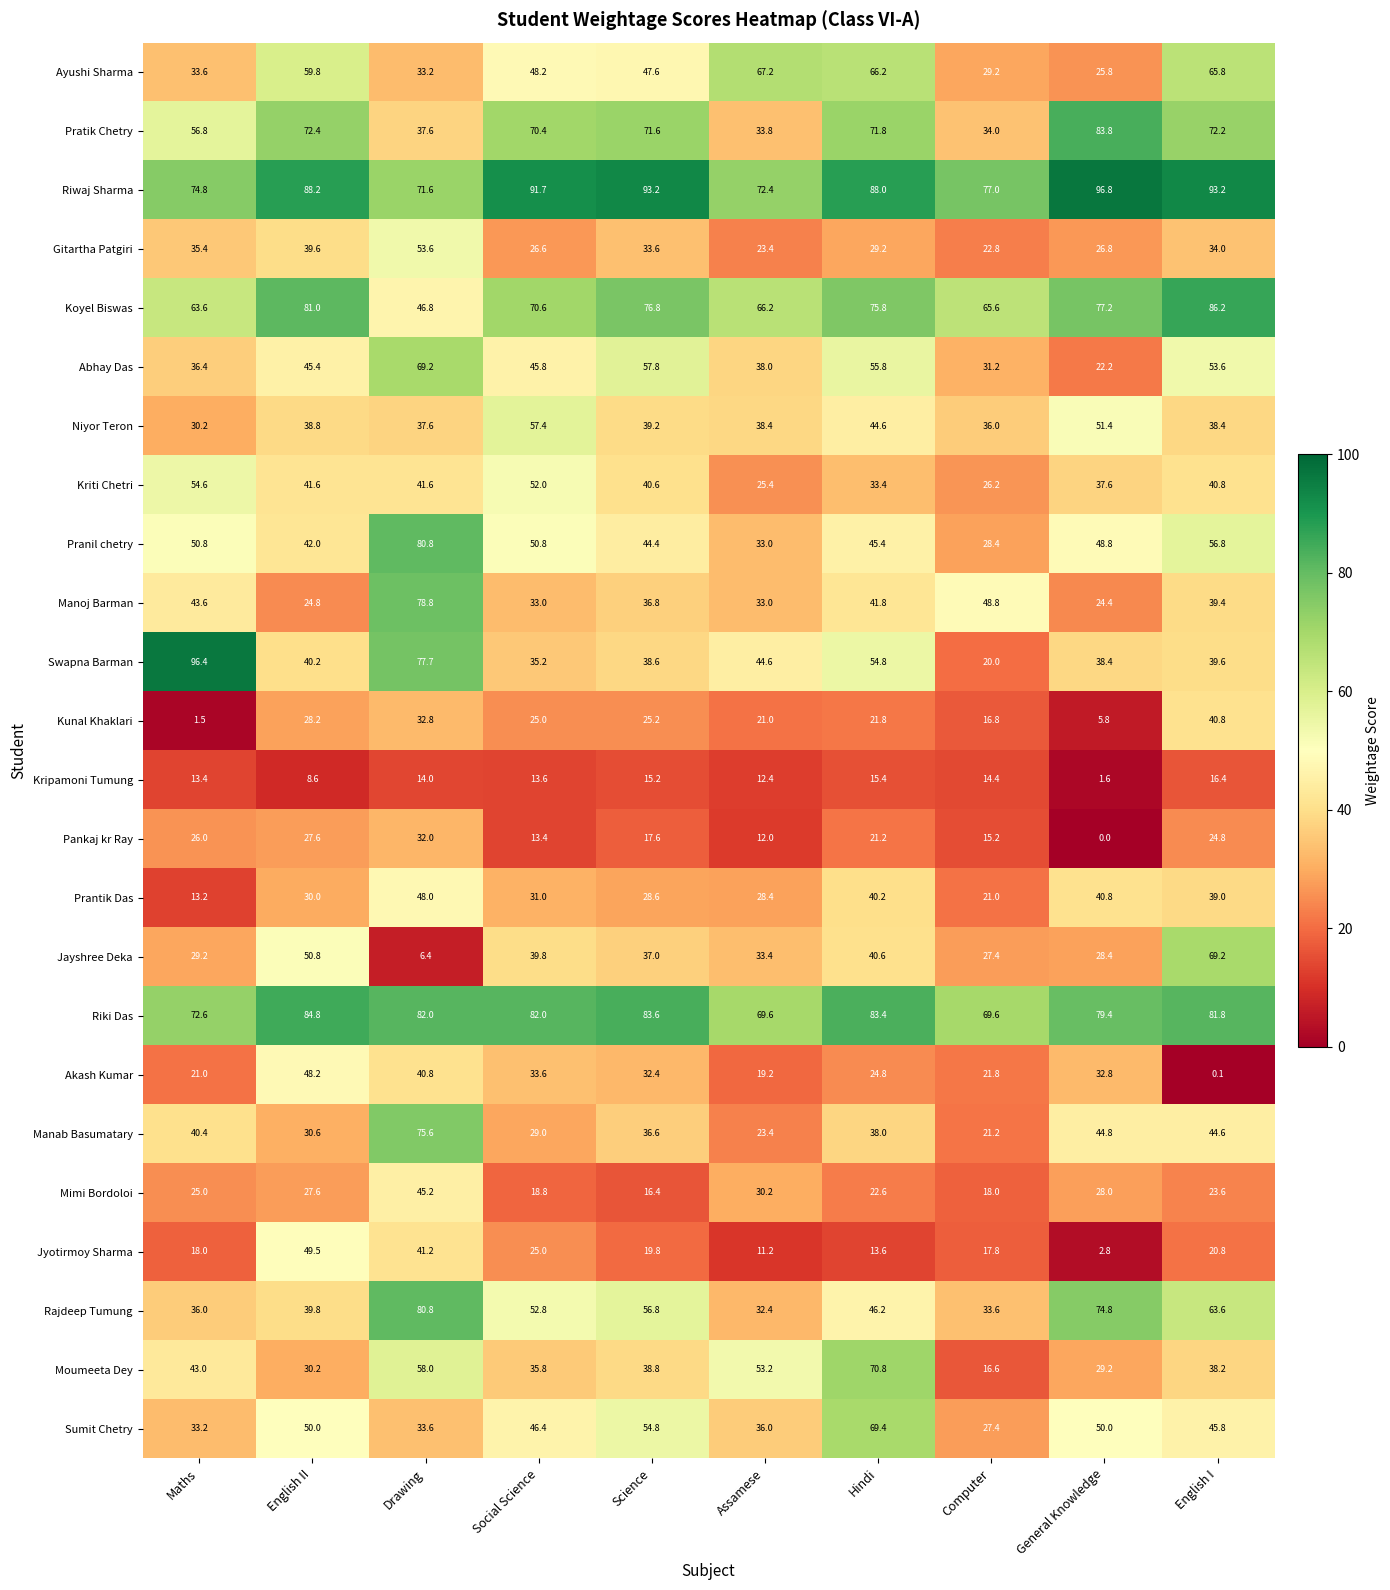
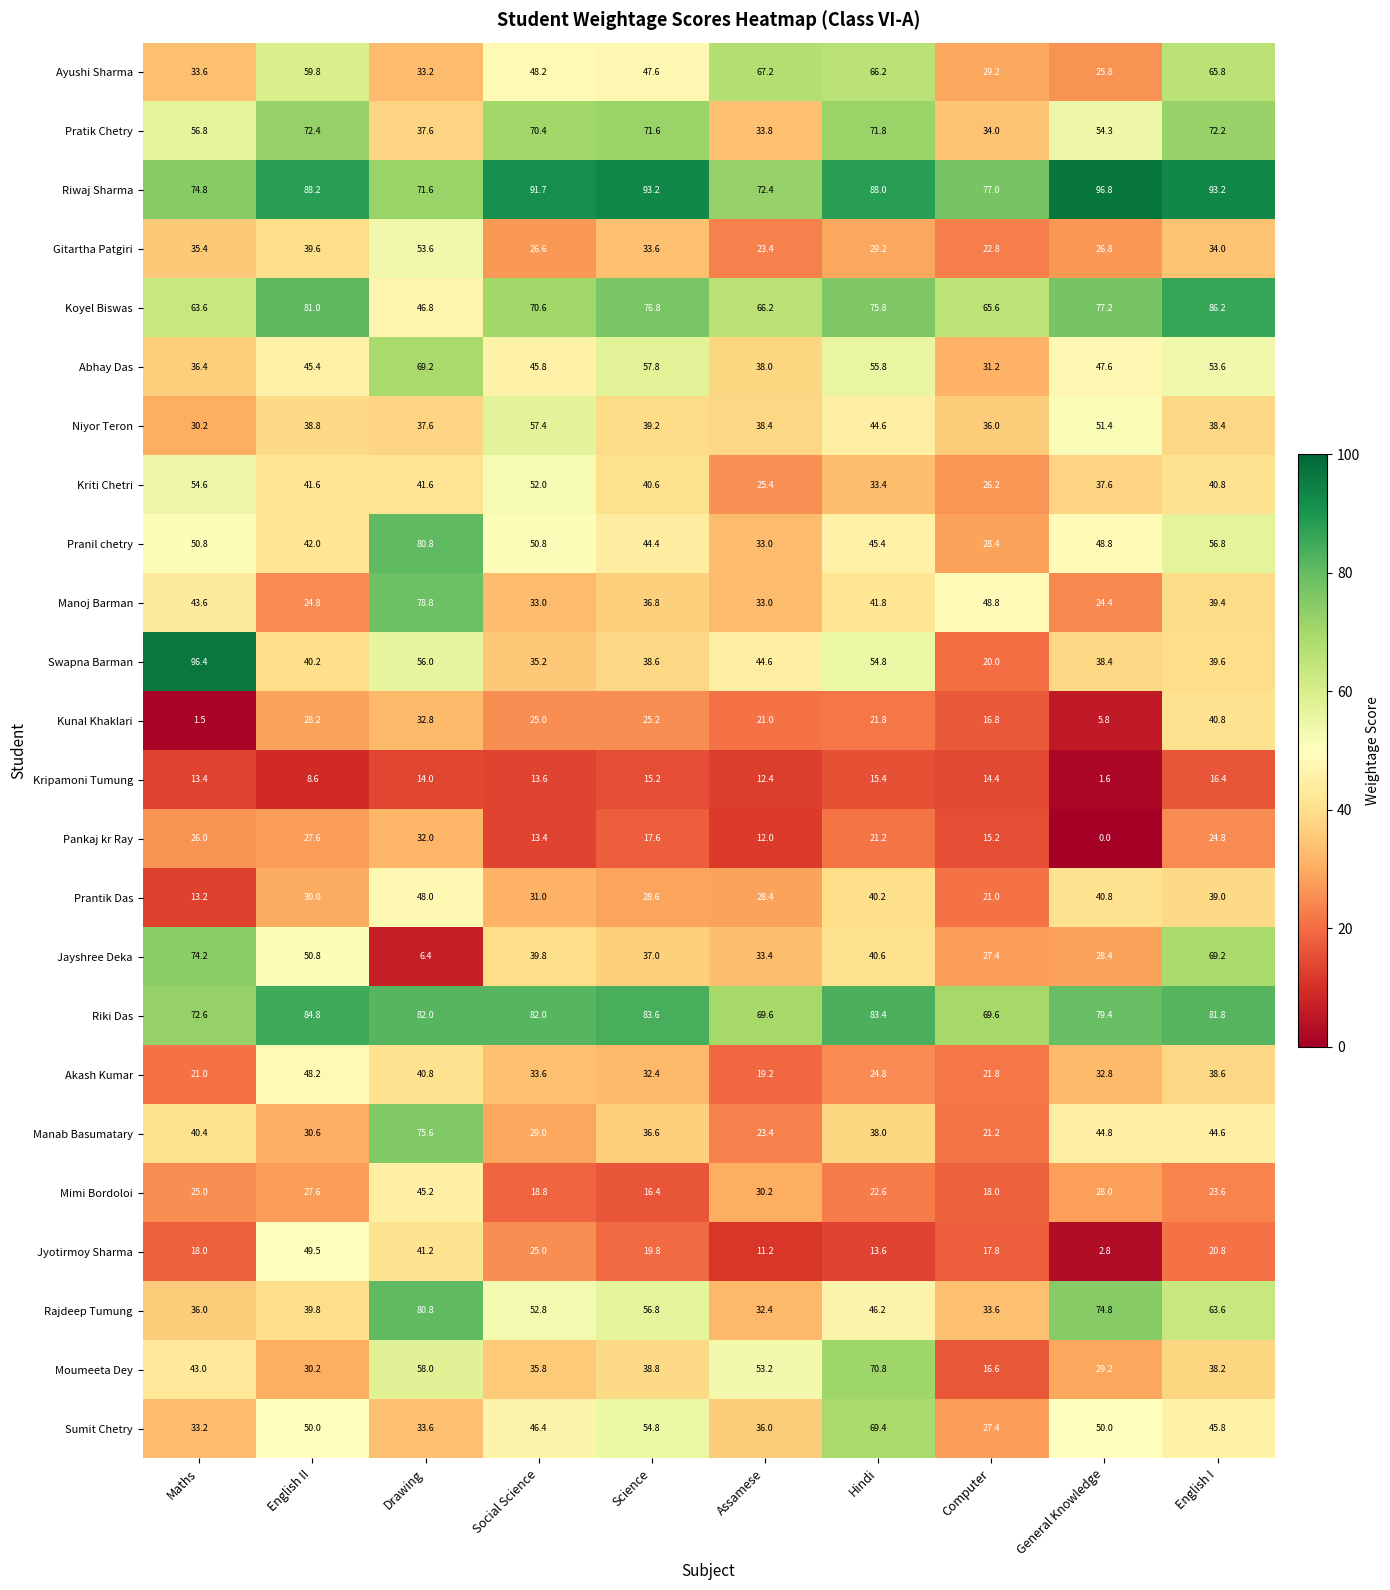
  {
    "Pratik Chetry": {
      "Maths": 56.8,
      "English II": 72.4,
      "Drawing": 37.6,
      "Social Science": 70.4,
      "Science": 71.6,
      "Assamese": 33.8,
      "Hindi": 71.8,
      "Computer": 34.0,
-     "General Knowledge": 83.8,
+     "General Knowledge": 54.3,
      "English I": 72.2
    },
    "Abhay Das": {
      "Maths": 36.4,
      "English II": 45.4,
      "Drawing": 69.2,
      "Social Science": 45.8,
      "Science": 57.8,
      "Assamese": 38.0,
      "Hindi": 55.8,
      "Computer": 31.2,
-     "General Knowledge": 22.2,
+     "General Knowledge": 47.6,
      "English I": 53.6
    },
    "Swapna Barman": {
      "Maths": 96.4,
      "English II": 40.2,
-     "Drawing": 77.7,
+     "Drawing": 56.0,
      "Social Science": 35.2,
      "Science": 38.6,
      "Assamese": 44.6,
      "Hindi": 54.8,
      "Computer": 20.0,
      "General Knowledge": 38.4,
      "English I": 39.6
    },
    "Jayshree Deka": {
-     "Maths": 29.2,
+     "Maths": 74.2,
      "English II": 50.8,
      "Drawing": 6.4,
      "Social Science": 39.8,
      "Science": 37.0,
      "Assamese": 33.4,
      "Hindi": 40.6,
      "Computer": 27.4,
      "General Knowledge": 28.4,
      "English I": 69.2
    },
    "Akash Kumar": {
      "Maths": 21.0,
      "English II": 48.2,
      "Drawing": 40.8,
      "Social Science": 33.6,
      "Science": 32.4,
      "Assamese": 19.2,
      "Hindi": 24.8,
      "Computer": 21.8,
      "General Knowledge": 32.8,
-     "English I": 0.1
+     "English I": 38.6
    }
  }
